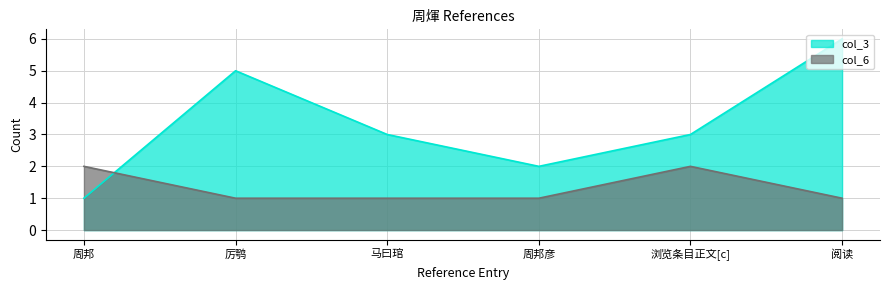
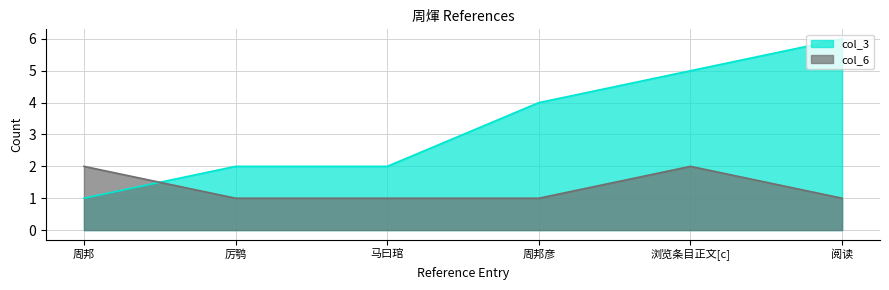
  {
    "col_3": {
      "周邦": 1,
-     "厉鹗": 5,
-     "马曰琯": 3,
-     "周邦彦": 2,
-     "浏览条目正文[c]": 3
+     "厉鹗": 2,
+     "马曰琯": 2,
+     "周邦彦": 4,
+     "浏览条目正文[c]": 5
    },
    "col_6": {
      "周邦": 2,
      "厉鹗": 1,
      "马曰琯": 1,
      "周邦彦": 1,
      "浏览条目正文[c]": 2,
      "阅读": 1
    }
  }
